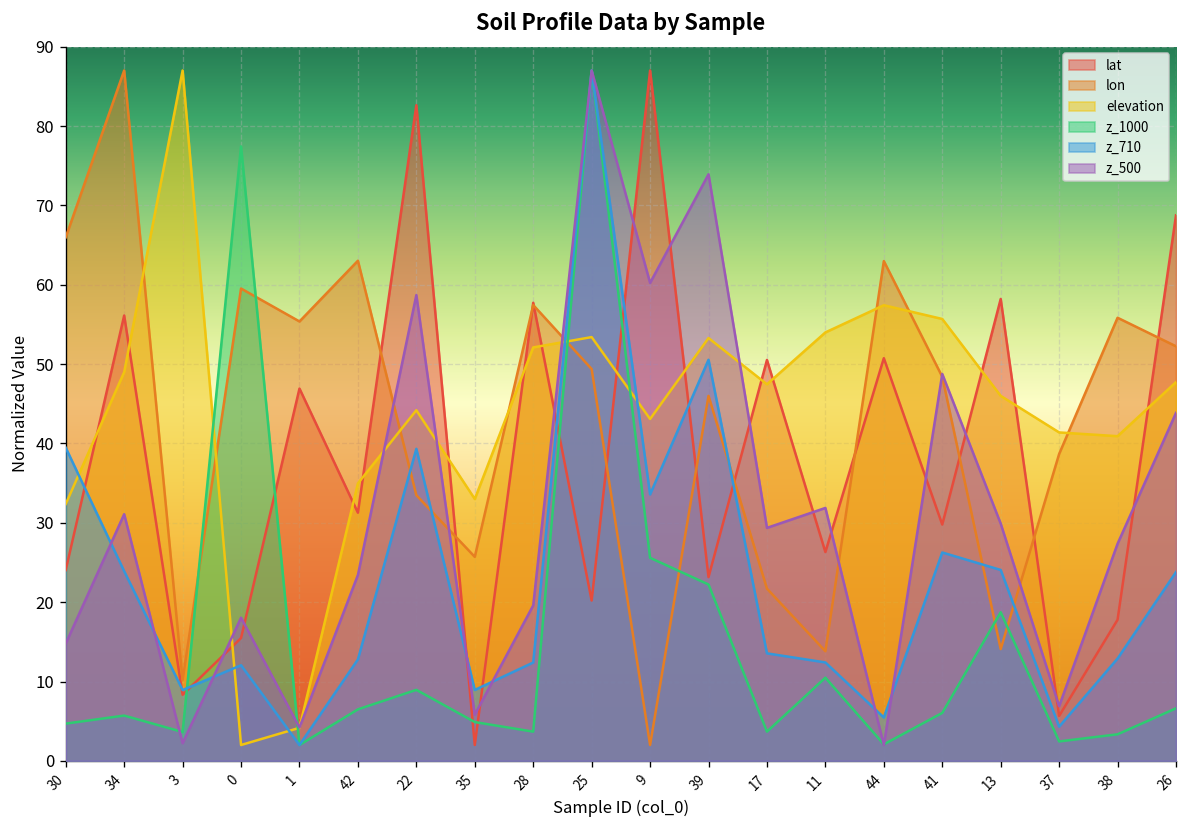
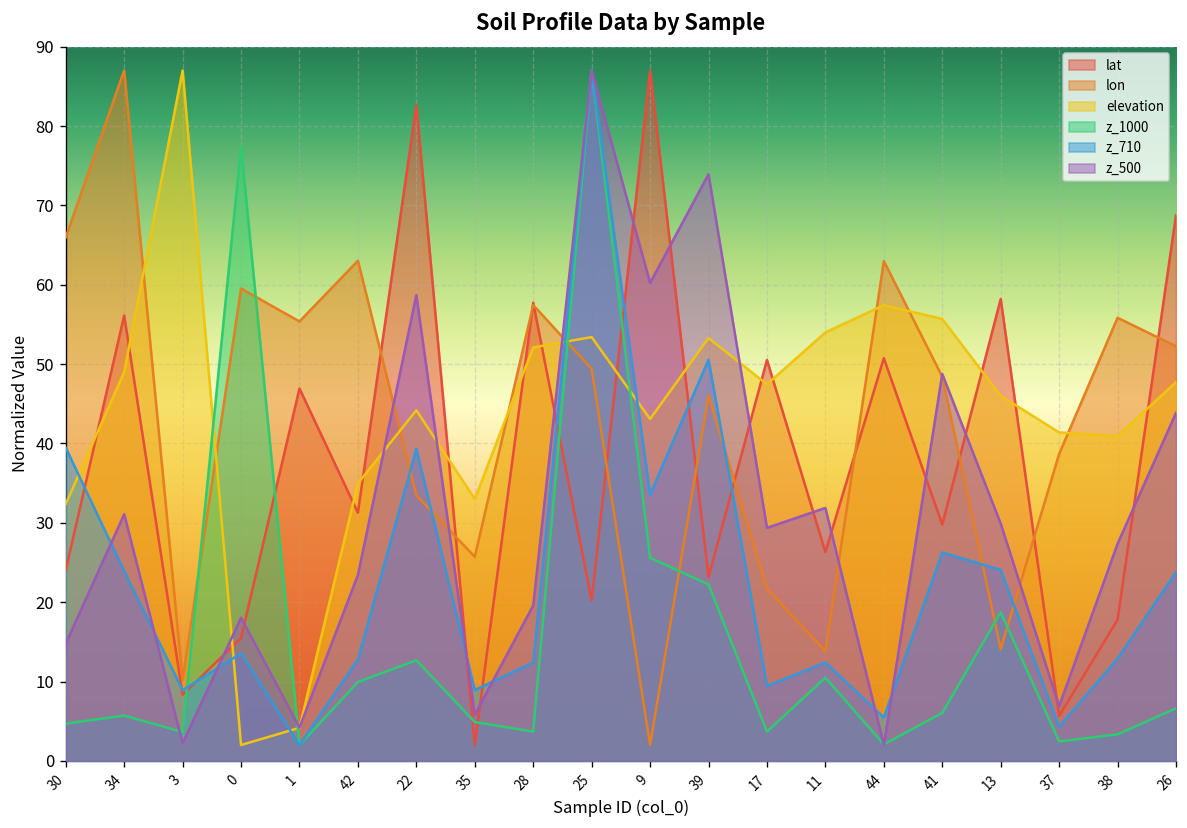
  {
    "z_1000": {
      "30": 5,
      "34": 6,
      "3": 4,
      "0": 77,
-     "42": 6,
-     "22": 9,
+     "42": 10,
+     "22": 13,
      "35": 5,
      "28": 4,
      "9": 26,
      "39": 22,
      "17": 4,
      "11": 10,
      "41": 6,
      "13": 19,
      "37": 2,
      "38": 3,
      "26": 7
    },
    "z_710": {
      "30": 39,
      "34": 24,
      "3": 9,
-     "0": 12,
+     "0": 14,
      "42": 13,
      "22": 39,
      "35": 9,
      "28": 12,
      "9": 34,
      "39": 51,
-     "17": 14,
+     "17": 9,
      "11": 12,
      "44": 5,
      "41": 26,
      "13": 24,
      "37": 4,
      "38": 13,
      "26": 24
    },
    "z_500": {
      "30": 15,
      "34": 31,
      "3": 2,
      "0": 18,
      "42": 23,
      "22": 59,
      "35": 6,
      "28": 20,
      "9": 60,
      "39": 74,
      "17": 29,
      "11": 32,
      "13": 30,
      "37": 7,
      "38": 27,
      "26": 44
    }
  }
